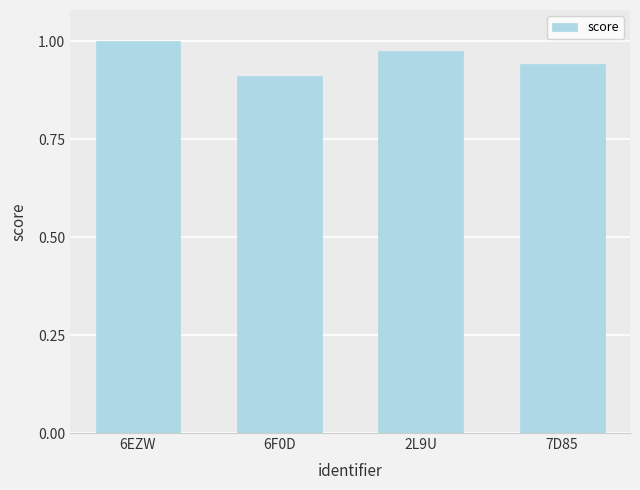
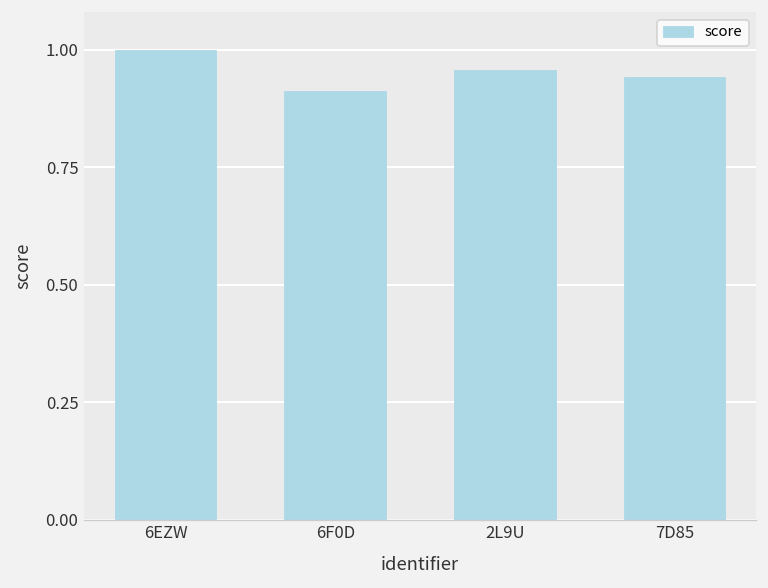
  {
    "6EZW": 1.00,
    "6F0D": 0.91,
-   "2L9U": 0.98,
+   "2L9U": 0.96,
    "7D85": 0.94
  }
